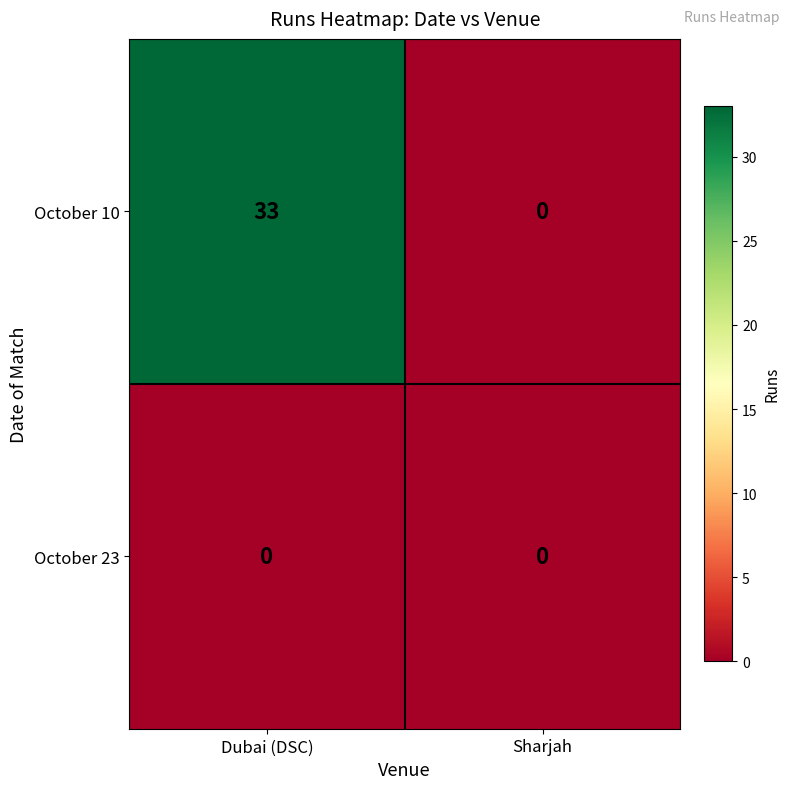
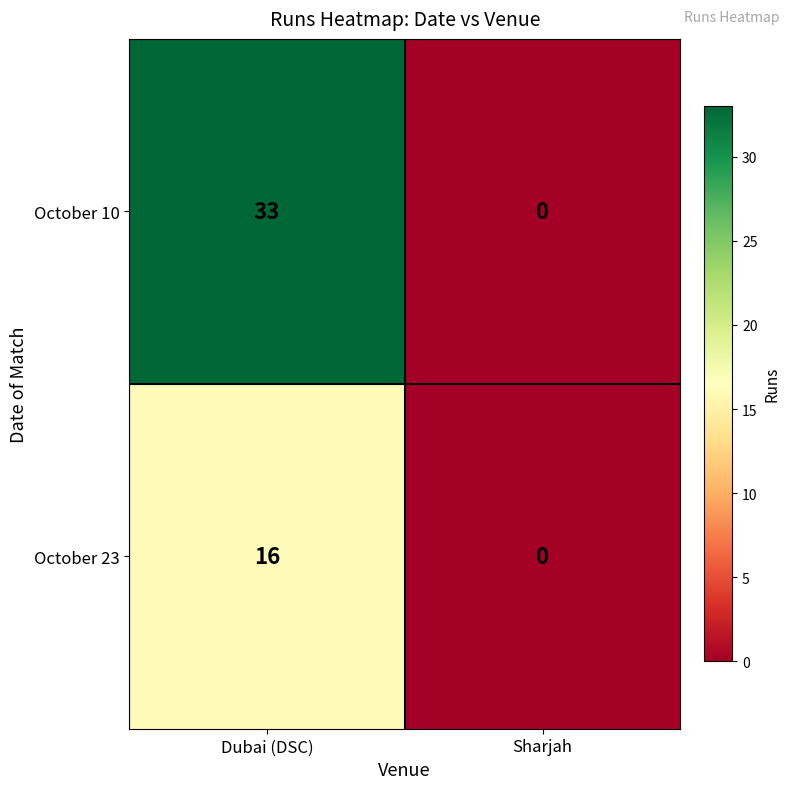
  {
    "October 10": {
      "Dubai (DSC)": 33,
      "Sharjah": 0
    },
    "October 23": {
-     "Dubai (DSC)": 0,
+     "Dubai (DSC)": 16,
      "Sharjah": 0
    }
  }
